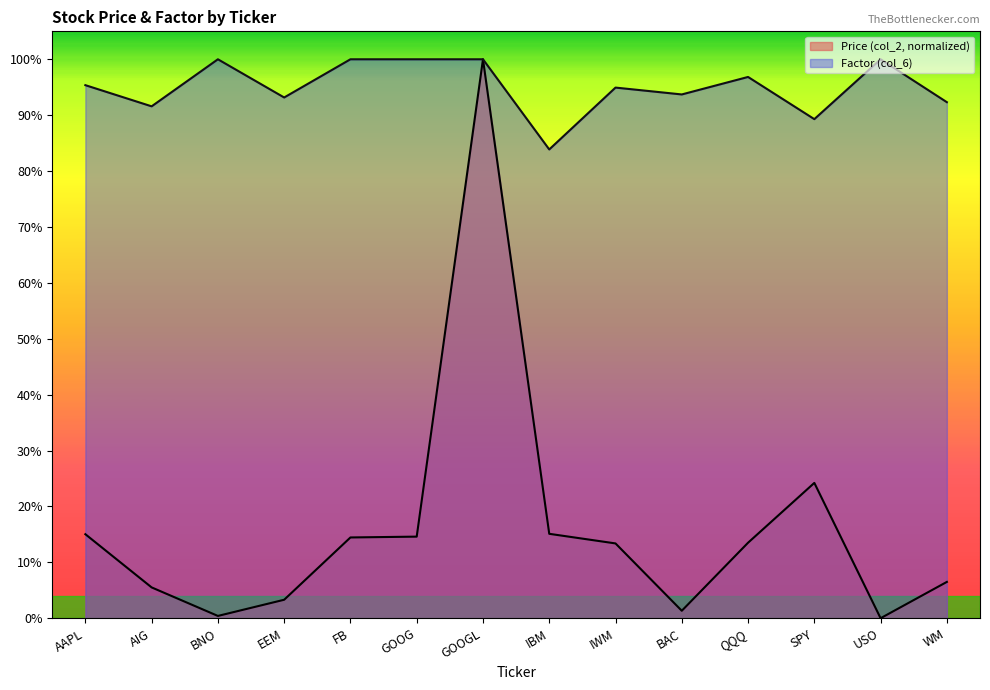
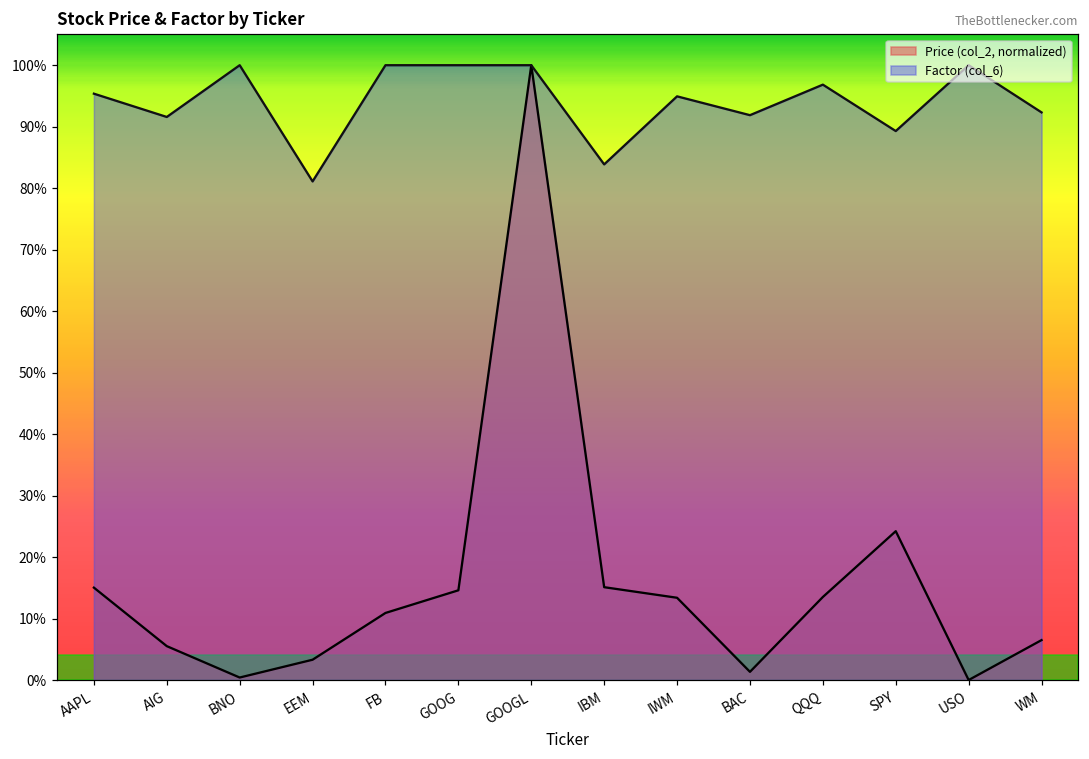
  {
    "Price (col_2, normalized)": {
      "AAPL": "15%",
      "AIG": "6%",
-     "FB": "14%",
+     "FB": "11%",
      "GOOG": "15%",
      "IBM": "15%",
      "IWM": "13%",
      "QQQ": "14%",
      "SPY": "24%",
      "WM": "6%"
    },
    "Factor (col_6)": {
      "AAPL": "95%",
      "AIG": "92%",
      "BNO": "100%",
-     "EEM": "93%",
+     "EEM": "81%",
      "FB": "100%",
      "GOOG": "100%",
      "IBM": "84%",
      "IWM": "95%",
-     "BAC": "94%",
+     "BAC": "92%",
      "QQQ": "97%",
      "SPY": "89%",
      "WM": "92%"
    }
  }
